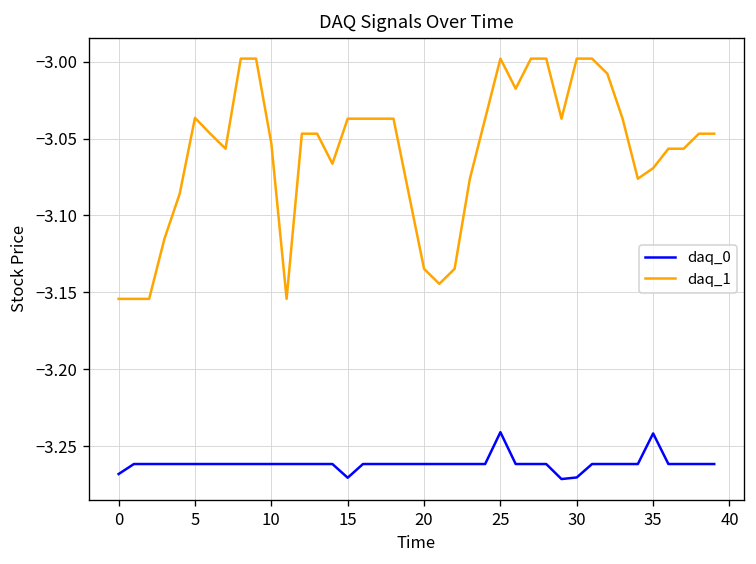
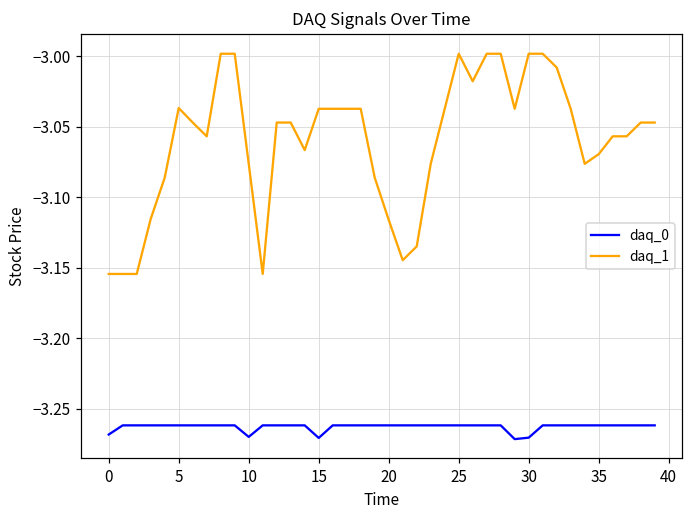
  {
    "daq_0": {
      "0": -3.268,
      "5": -3.262,
-     "10": -3.262,
+     "10": -3.270,
      "15": -3.271,
      "20": -3.262,
-     "25": -3.241,
+     "25": -3.262,
      "30": -3.270,
-     "35": -3.242
+     "35": -3.262
    },
    "daq_1": {
      "0": -3.154,
      "5": -3.037,
-     "10": -3.053,
+     "10": -3.076,
      "15": -3.037,
-     "20": -3.135,
+     "20": -3.116,
      "25": -2.998,
      "30": -2.998,
      "35": -3.069
    }
  }
